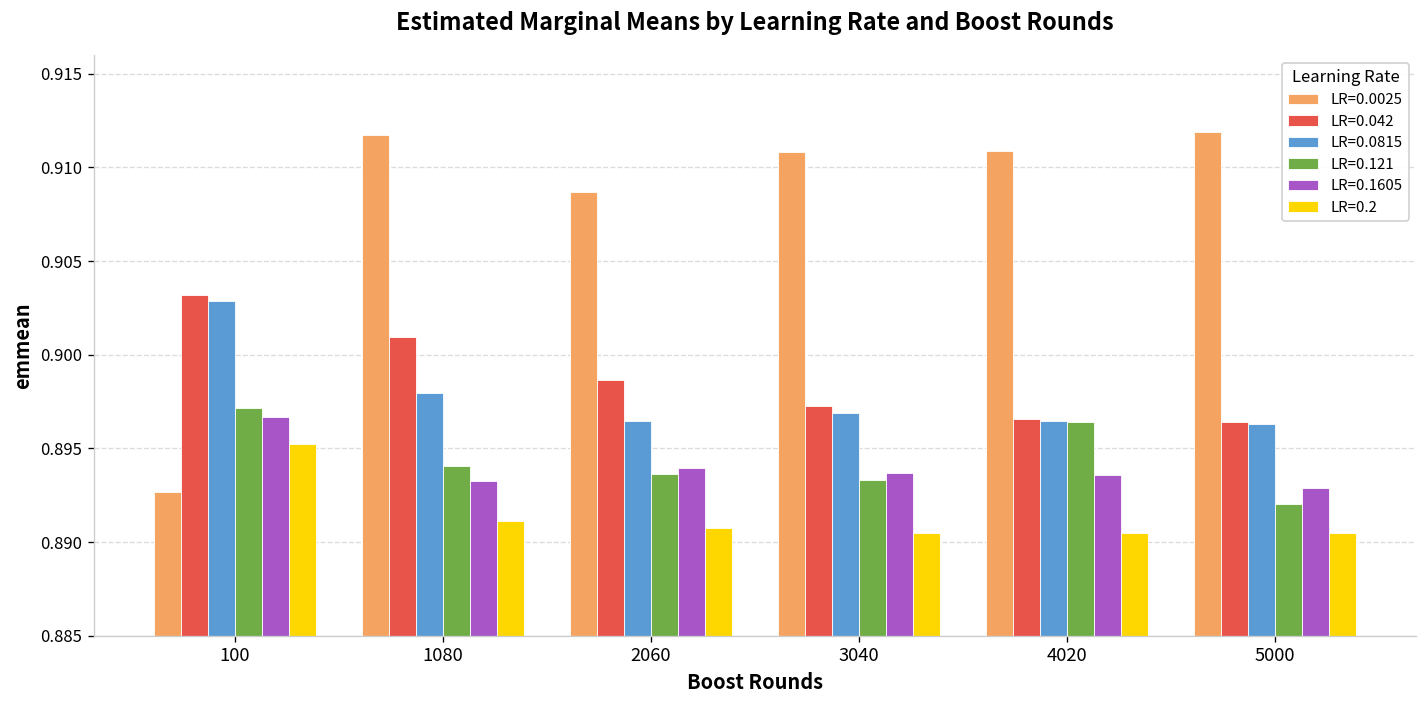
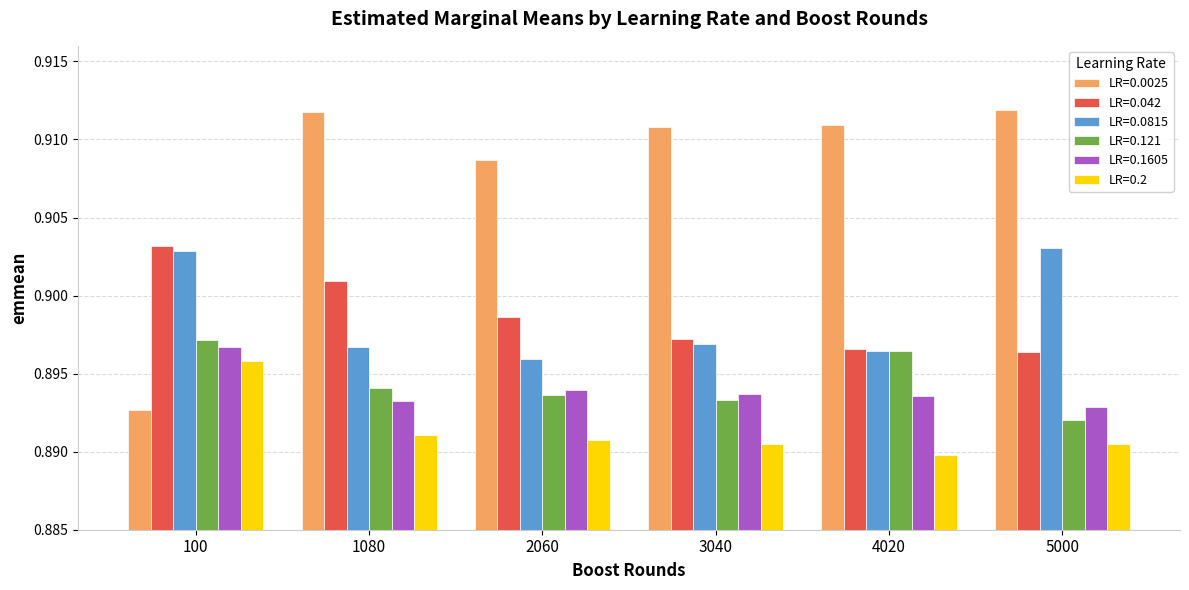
  {
    "LR=0.0025": {
      "100": 0.8927,
      "1080": 0.9118,
      "2060": 0.9087,
      "3040": 0.9108,
      "4020": 0.9109,
      "5000": 0.9119
    },
    "LR=0.042": {
      "100": 0.9032,
      "1080": 0.9009,
      "2060": 0.8986,
      "3040": 0.8972,
      "4020": 0.8966,
      "5000": 0.8964
    },
    "LR=0.0815": {
      "100": 0.9028,
-     "1080": 0.8979,
-     "2060": 0.8965,
+     "1080": 0.8967,
+     "2060": 0.8959,
      "3040": 0.8969,
      "4020": 0.8965,
-     "5000": 0.8963
+     "5000": 0.9031
    },
    "LR=0.121": {
      "100": 0.8971,
      "1080": 0.8941,
      "2060": 0.8936,
      "3040": 0.8933,
      "4020": 0.8964,
      "5000": 0.8920
    },
    "LR=0.1605": {
      "100": 0.8967,
      "1080": 0.8933,
      "2060": 0.8940,
      "3040": 0.8937,
      "4020": 0.8936,
      "5000": 0.8929
    },
    "LR=0.2": {
-     "100": 0.8953,
+     "100": 0.8958,
      "1080": 0.8911,
      "2060": 0.8907,
      "3040": 0.8905,
-     "4020": 0.8905,
+     "4020": 0.8898,
      "5000": 0.8905
    }
  }
